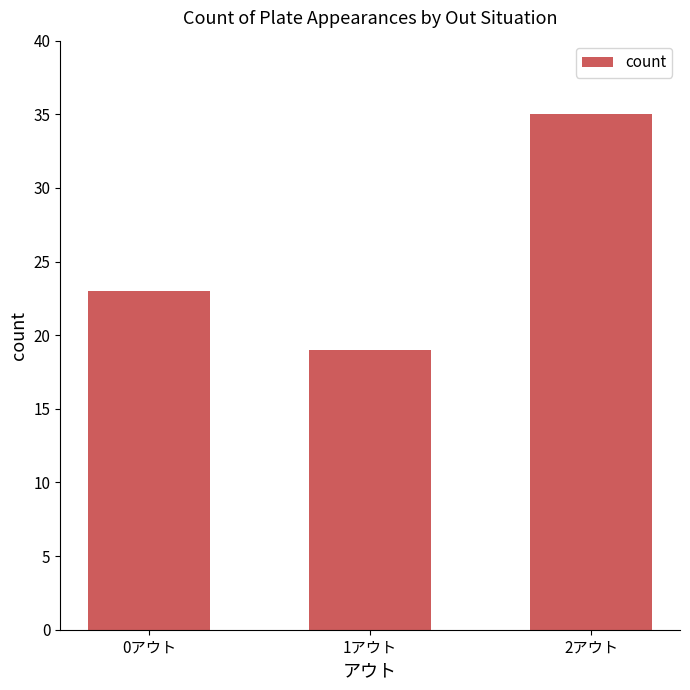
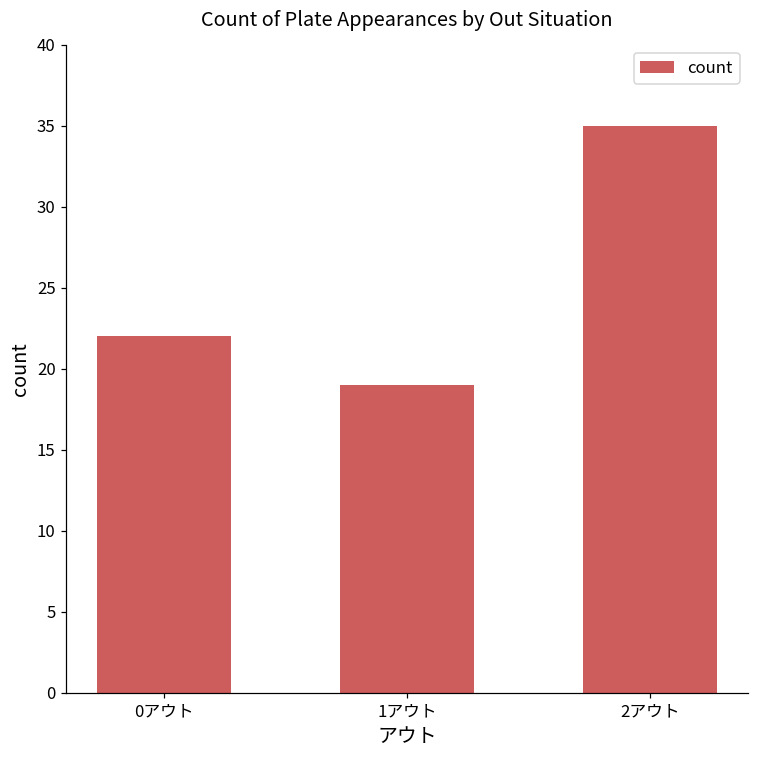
  {
-   "0アウト": 23,
+   "0アウト": 22,
    "1アウト": 19,
    "2アウト": 35
  }
